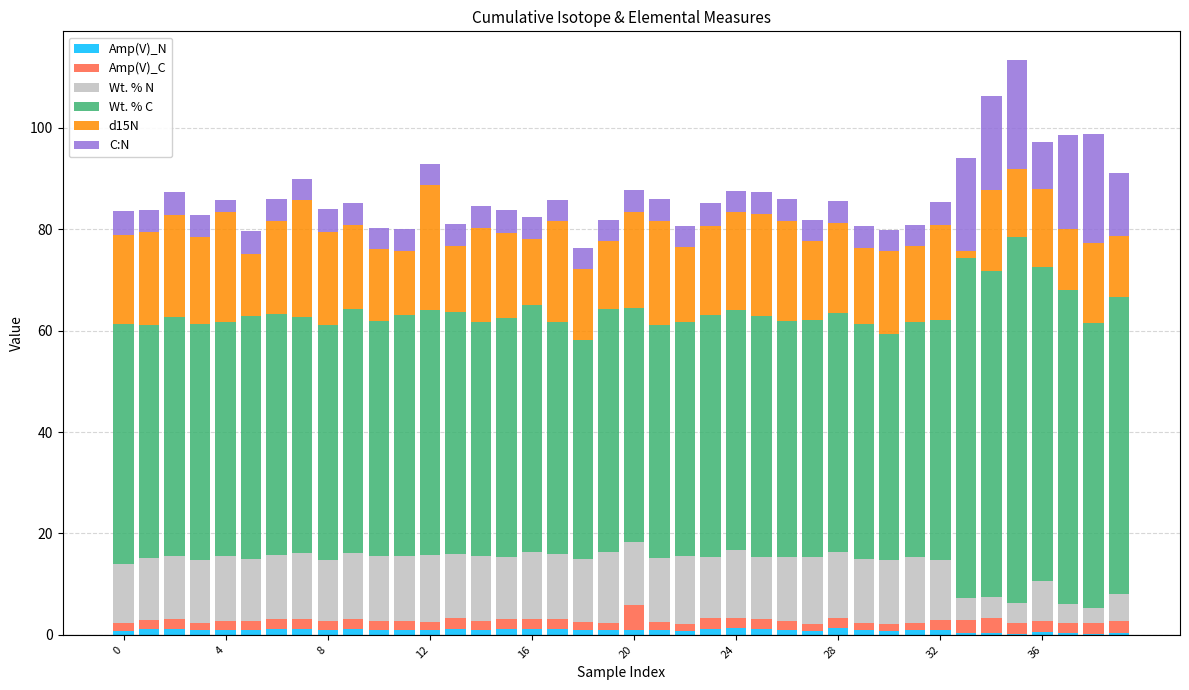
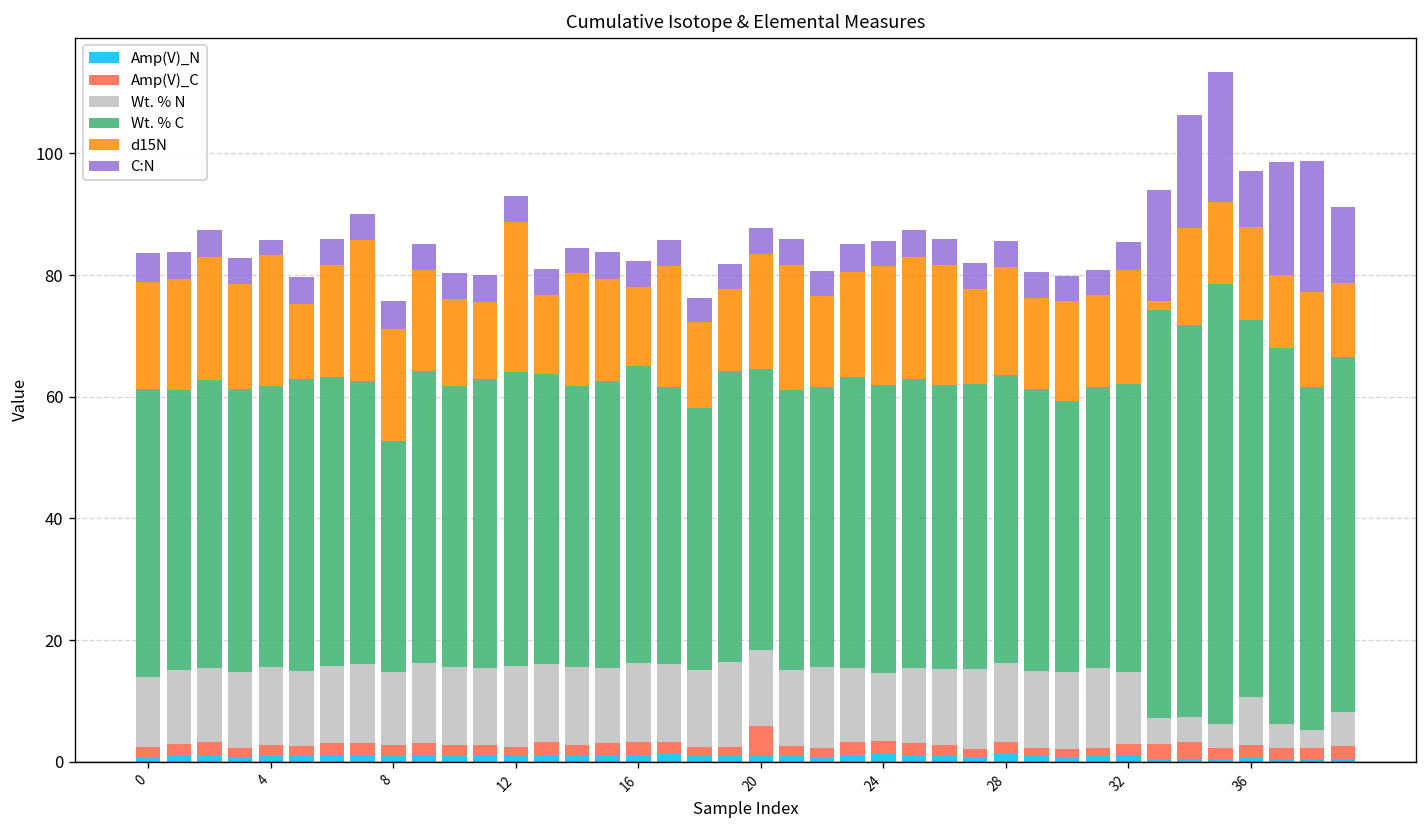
  {
    "Amp(V)_C": {
      "0": 2,
      "4": 2,
      "8": 2,
      "12": 2,
      "16": 2,
      "20": 5,
      "24": 2,
      "28": 2,
      "32": 2,
      "36": 2
    },
    "Wt. % N": {
      "0": 12,
      "4": 13,
      "8": 12,
      "12": 13,
      "16": 13,
      "20": 13,
-     "24": 13,
+     "24": 11,
      "28": 13,
      "32": 12,
      "36": 8
    },
    "Wt. % C": {
      "0": 47,
      "4": 46,
-     "8": 46,
+     "8": 38,
      "12": 48,
      "16": 49,
      "20": 46,
      "24": 47,
      "28": 47,
      "32": 47,
      "36": 62
    },
    "d15N": {
      "0": 18,
      "4": 22,
      "8": 18,
      "12": 25,
      "16": 13,
      "20": 19,
      "24": 19,
      "28": 18,
      "32": 19,
      "36": 15
    },
    "C:N": {
      "0": 5,
      "4": 2,
      "8": 5,
      "12": 4,
      "16": 4,
      "20": 4,
      "24": 4,
      "28": 4,
      "32": 5,
      "36": 9
    }
  }
